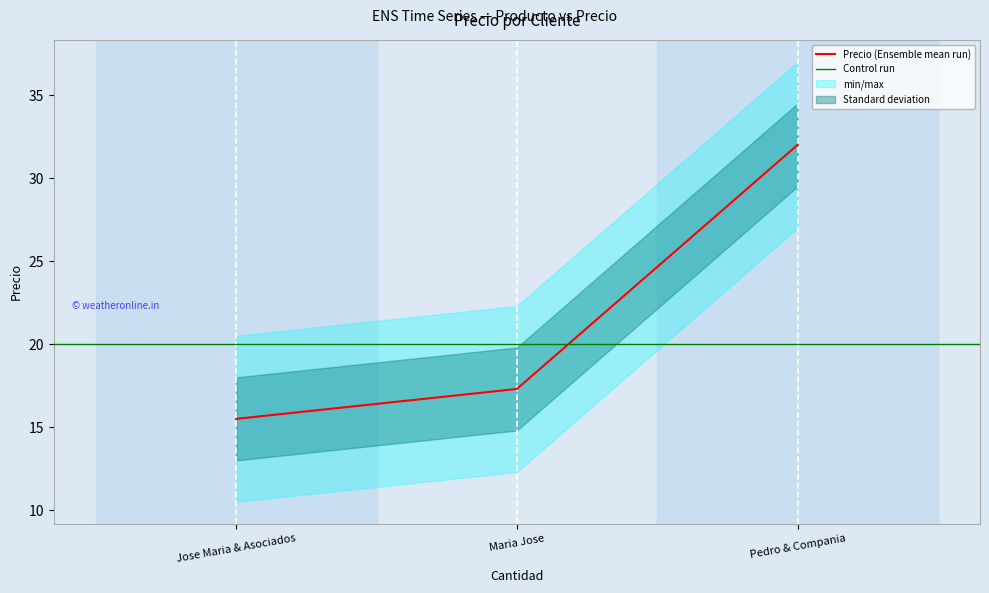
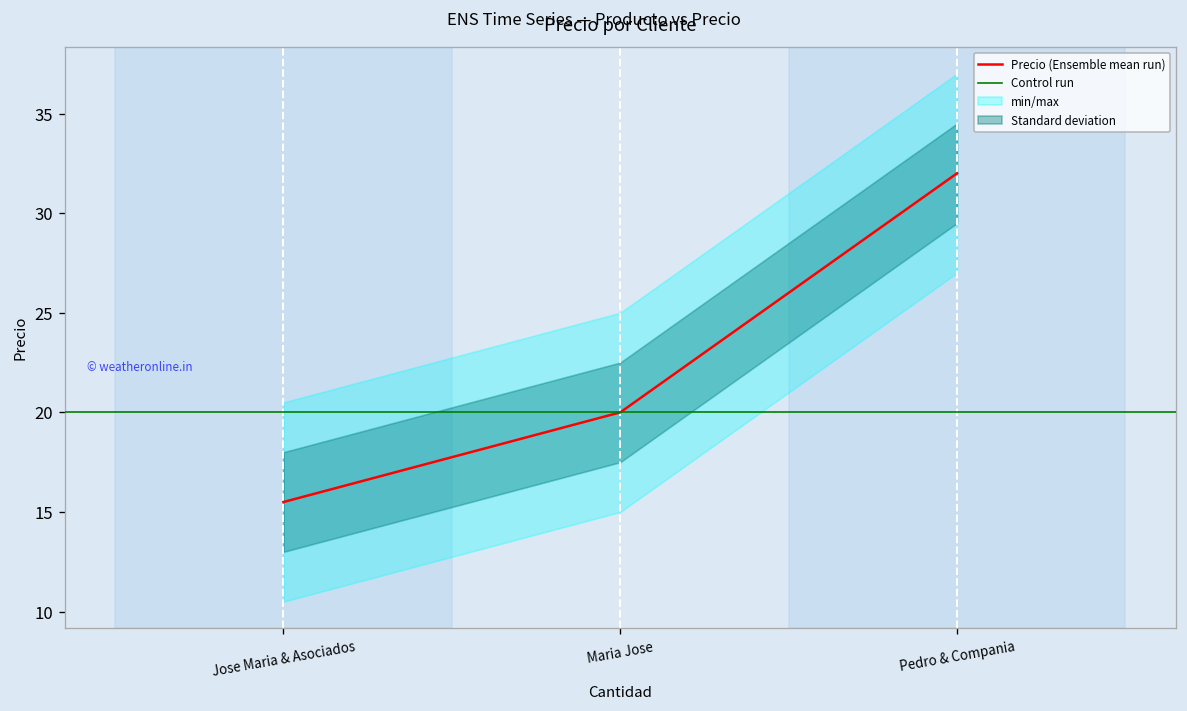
  {
    "Precio (Ensemble mean run)": {
      "Jose Maria & Asociados": 15.5,
-     "Maria Jose": 17.3,
+     "Maria Jose": 20.0,
      "Pedro & Compania": 32.0
    }
  }
